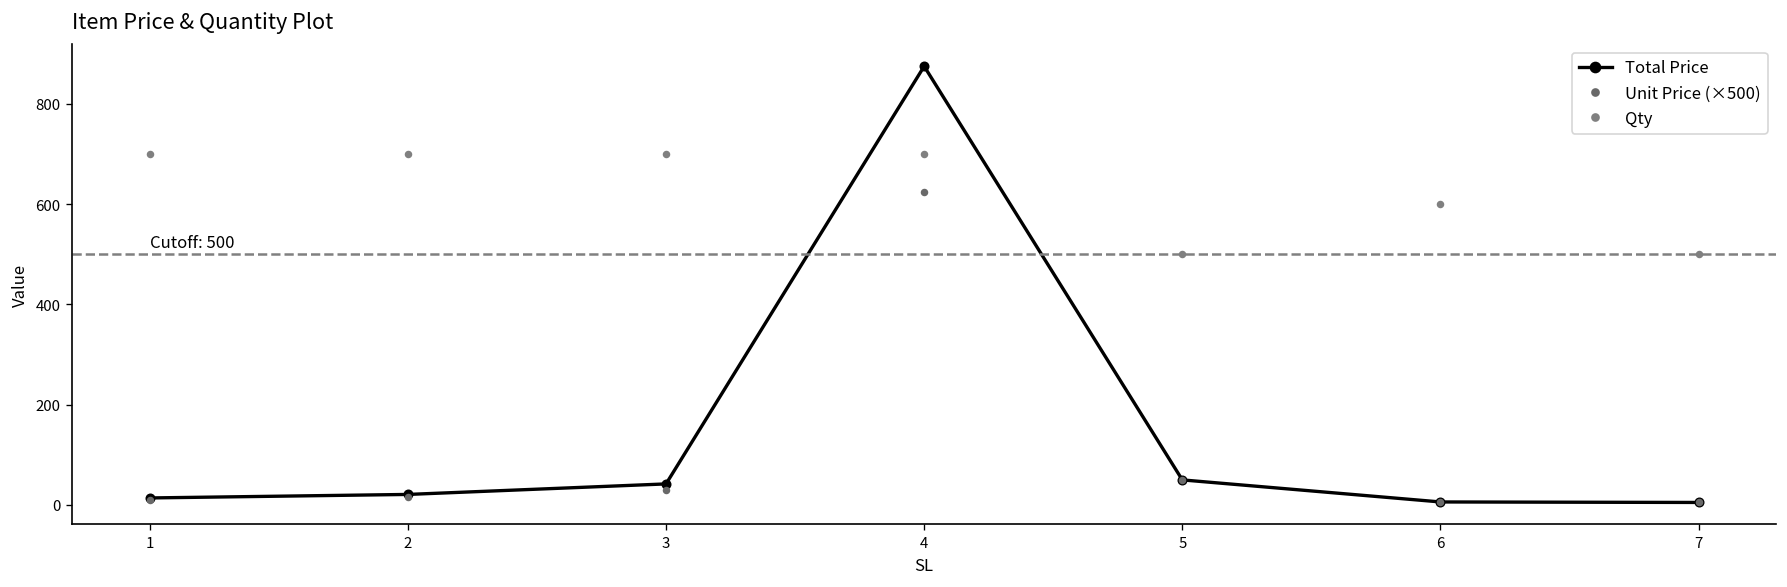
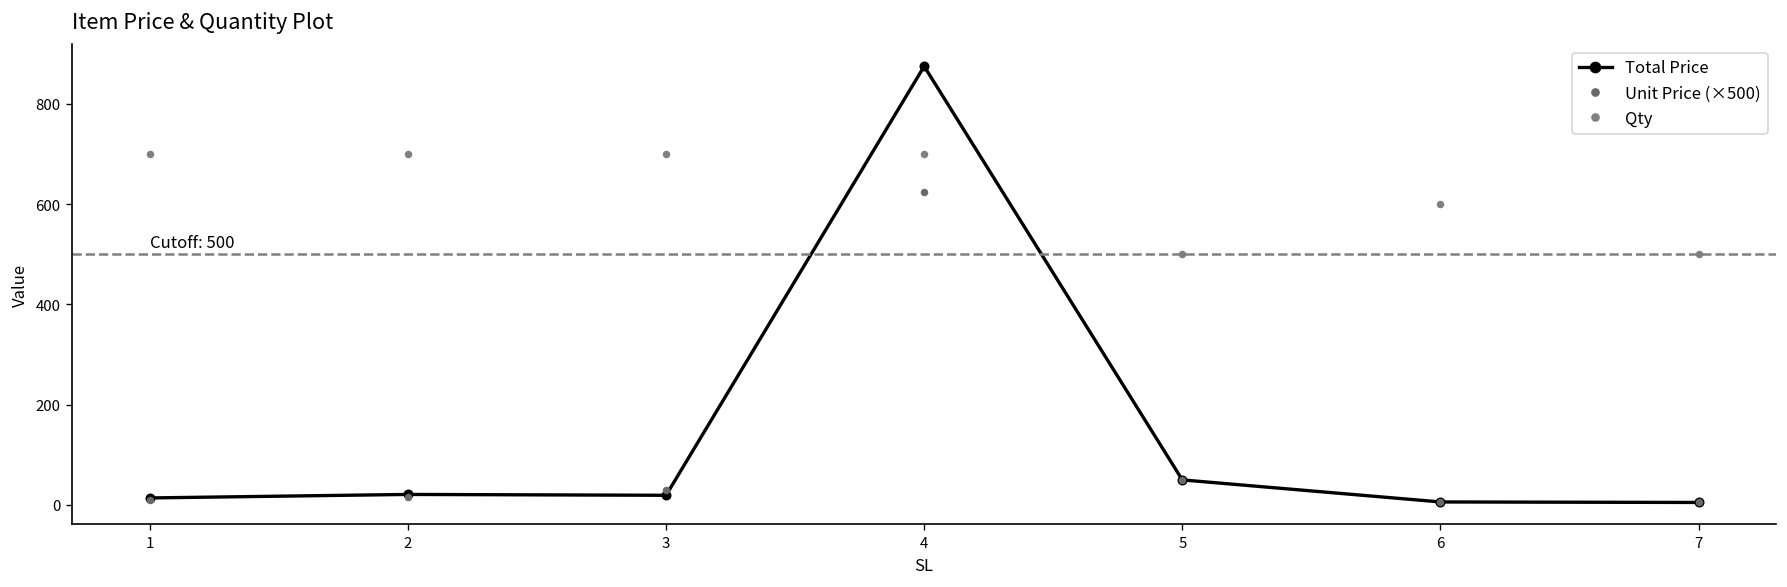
  {
    "Total Price": {
-     "3": 40,
+     "3": 20,
      "4": 880
    }
  }
